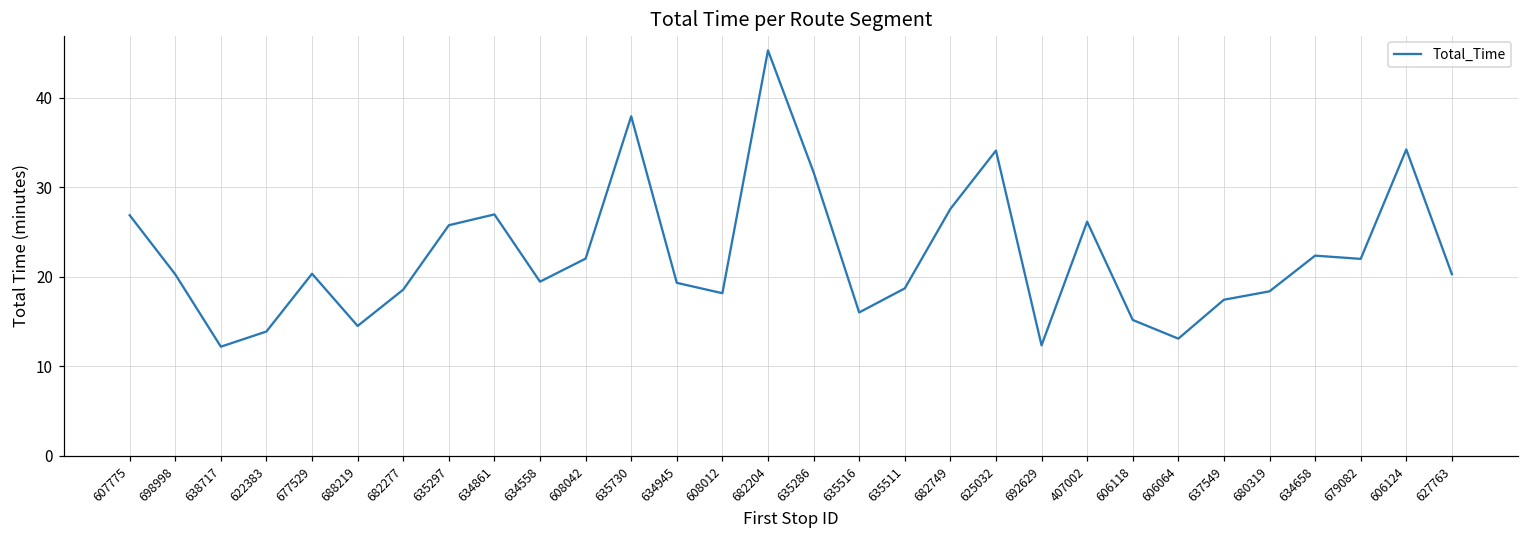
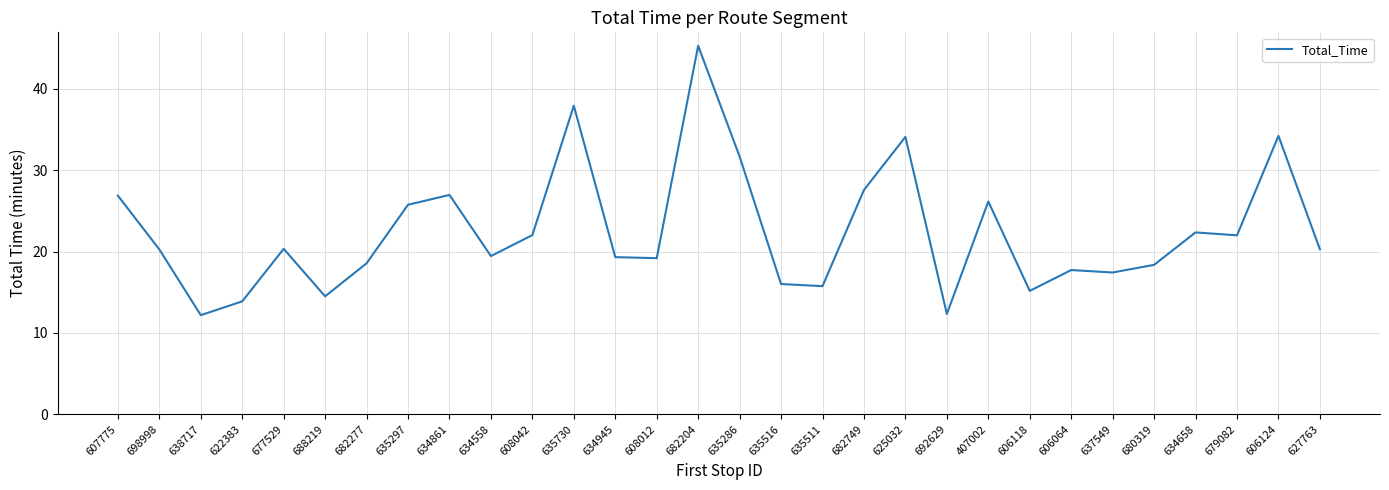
  {
    "607775": 27,
    "698998": 20,
    "638717": 12,
    "622383": 14,
    "677529": 20,
    "688219": 14,
    "682277": 19,
    "635297": 26,
    "634861": 27,
    "634558": 19,
    "608042": 22,
    "635730": 38,
    "634945": 19,
-   "608012": 18,
+   "608012": 19,
    "682204": 45,
    "635286": 32,
    "635516": 16,
-   "635511": 19,
+   "635511": 16,
    "682749": 28,
    "625032": 34,
    "692629": 12,
    "407002": 26,
    "606118": 15,
-   "606064": 13,
+   "606064": 18,
    "637549": 17,
    "680319": 18,
    "634658": 22,
    "679082": 22,
    "606124": 34,
    "627763": 20
  }
